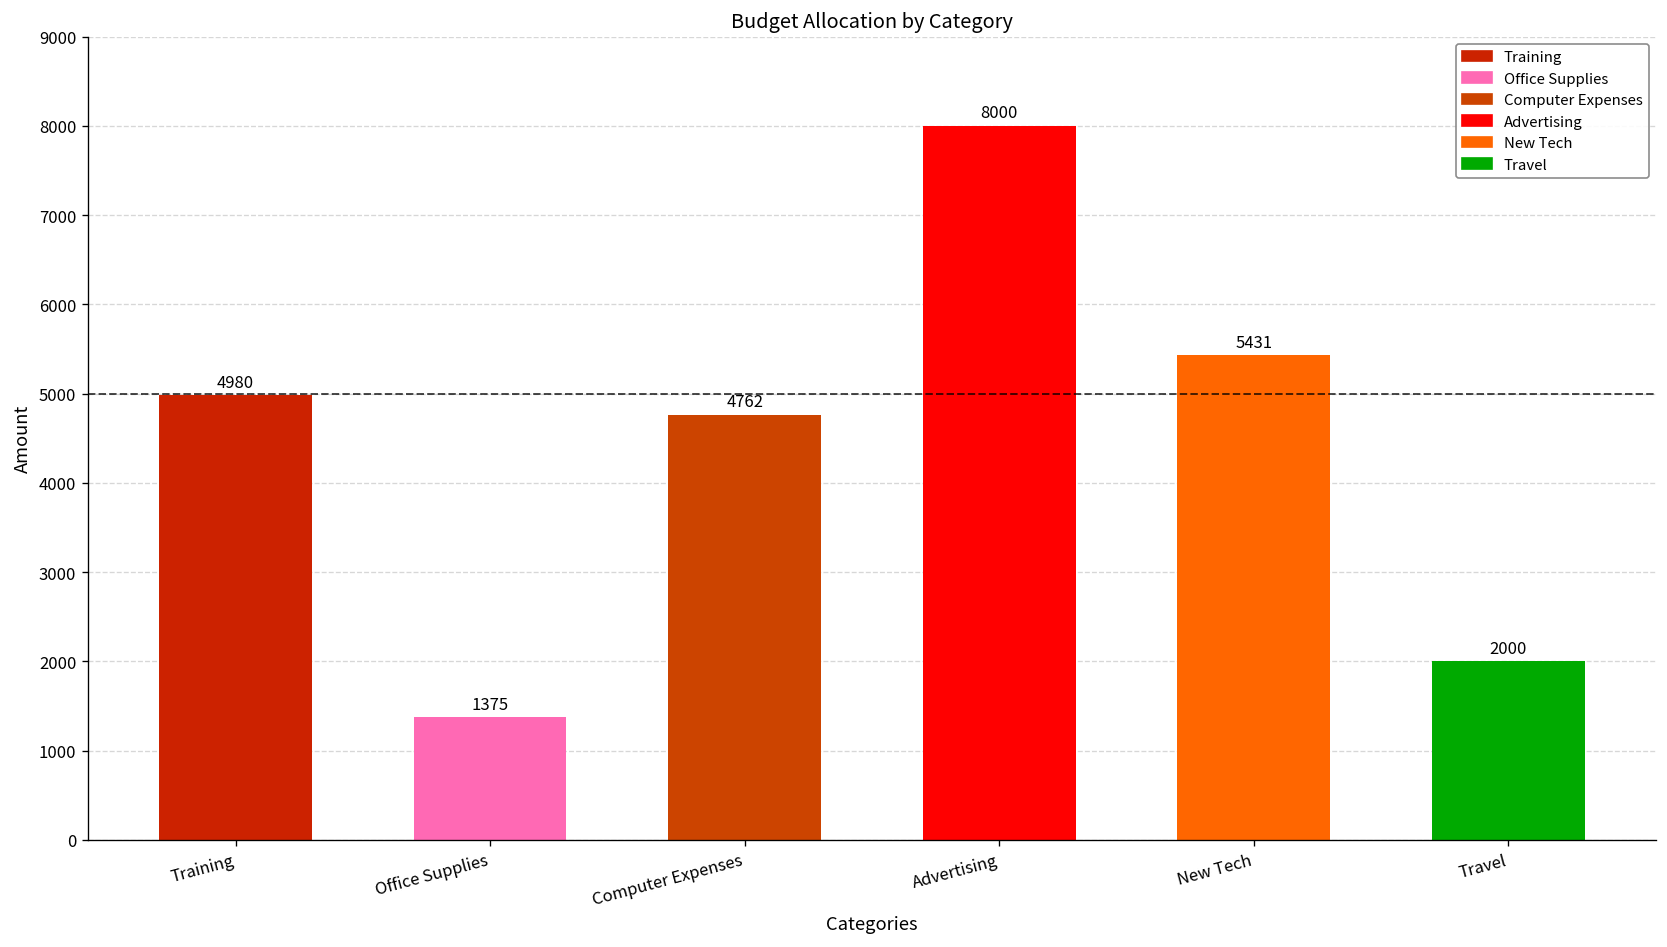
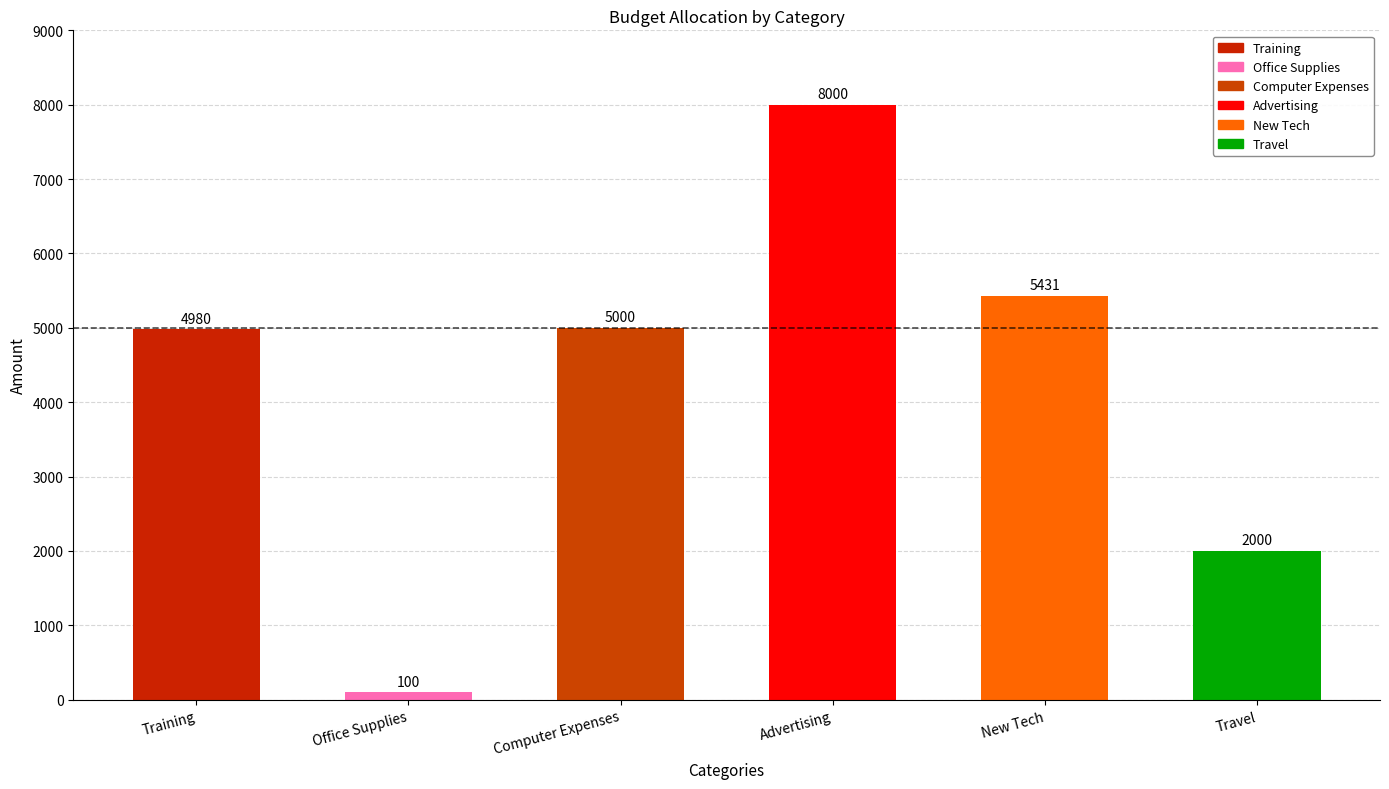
  {
    "Training": 4980,
-   "Office Supplies": 1375,
-   "Computer Expenses": 4762,
+   "Office Supplies": 100,
+   "Computer Expenses": 5000,
    "Advertising": 8000,
    "New Tech": 5431,
    "Travel": 2000
  }
